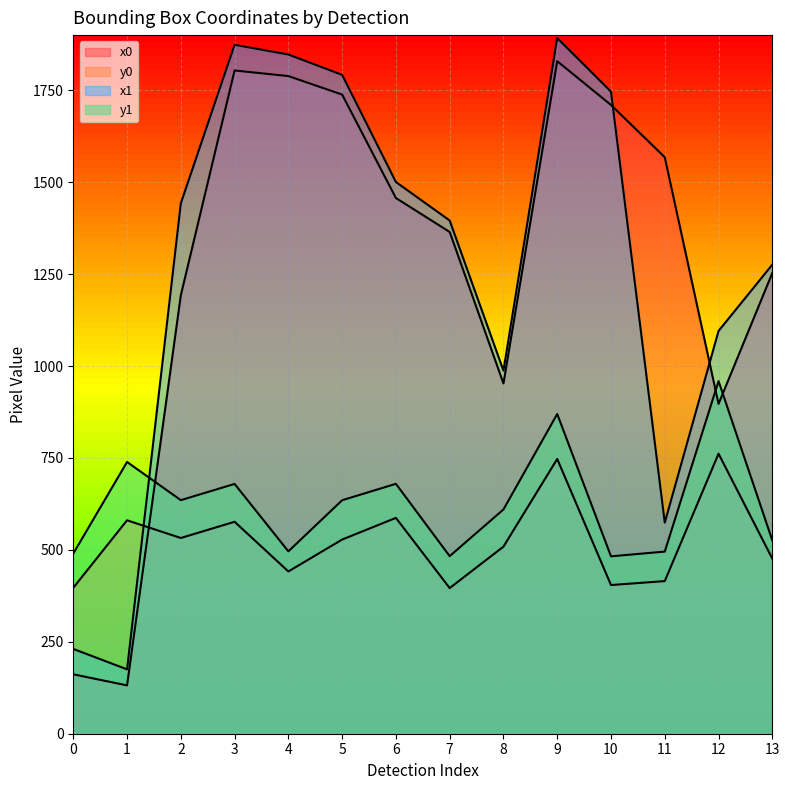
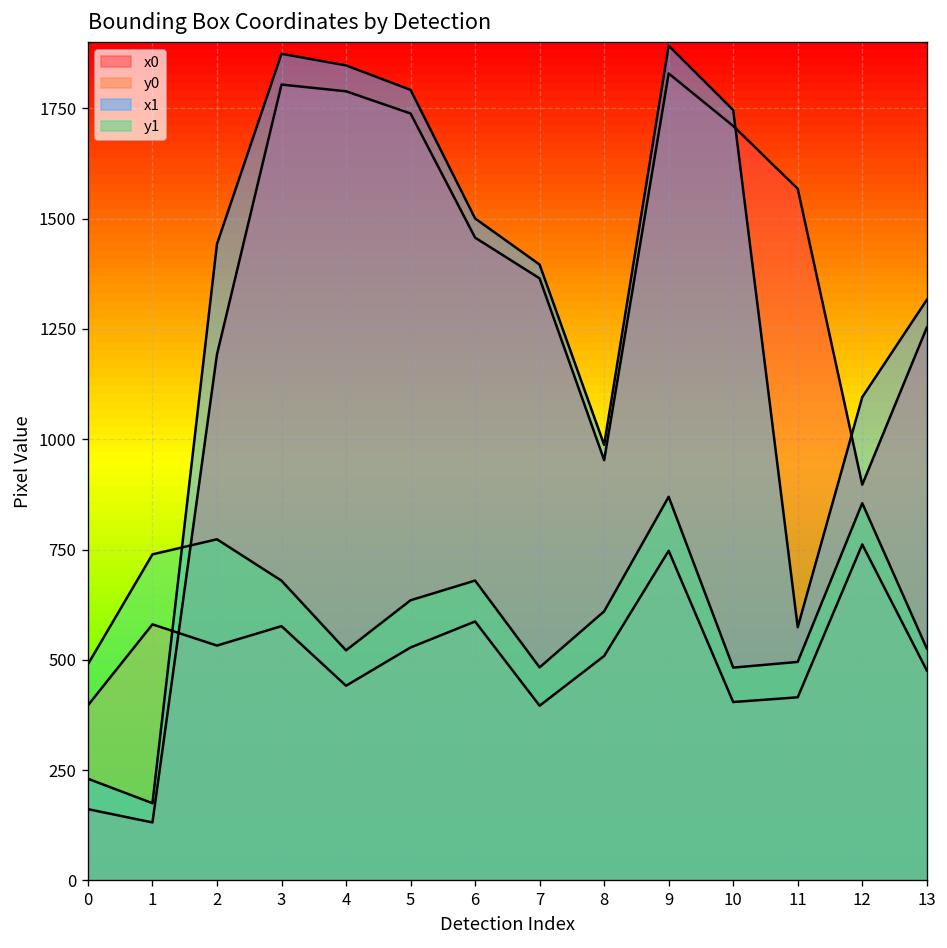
  {
    "x1": {
      "0": 230,
      "1": 180,
      "2": 1440,
      "3": 1870,
      "4": 1850,
      "5": 1790,
      "6": 1500,
      "7": 1400,
      "8": 990,
      "9": 1890,
      "10": 1750,
      "11": 570,
      "12": 1100,
-     "13": 1280
+     "13": 1320
    },
    "y1": {
      "0": 490,
      "1": 740,
-     "2": 640,
+     "2": 770,
      "3": 680,
-     "4": 500,
+     "4": 520,
      "5": 640,
      "6": 680,
      "7": 480,
      "8": 610,
      "9": 870,
      "10": 480,
      "11": 500,
-     "12": 960,
+     "12": 860,
      "13": 530
    }
  }
